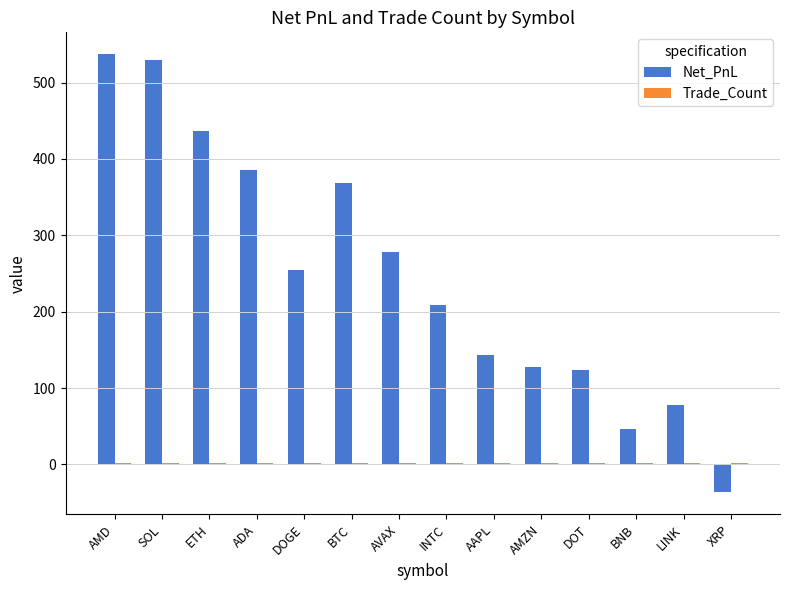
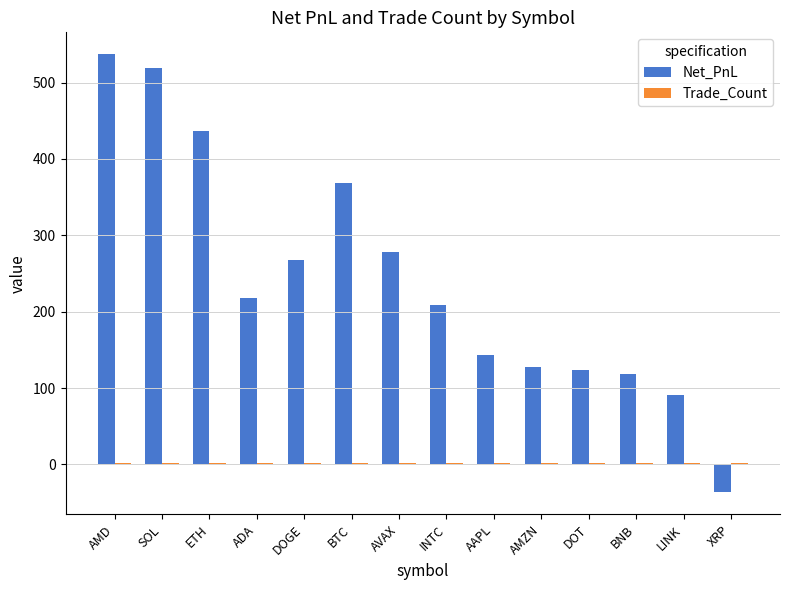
  {
    "Net_PnL": {
      "AMD": 540,
-     "SOL": 530,
+     "SOL": 520,
      "ETH": 440,
-     "ADA": 390,
-     "DOGE": 250,
+     "ADA": 220,
+     "DOGE": 270,
      "BTC": 370,
      "AVAX": 280,
      "INTC": 210,
      "AAPL": 140,
      "AMZN": 130,
      "DOT": 120,
-     "BNB": 50,
-     "LINK": 80,
+     "BNB": 120,
+     "LINK": 90,
      "XRP": -40
    }
  }
